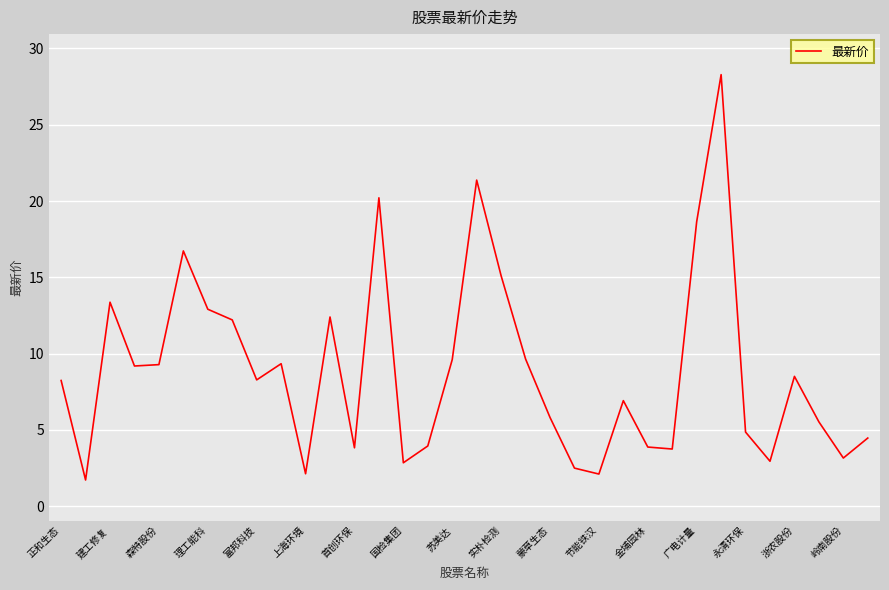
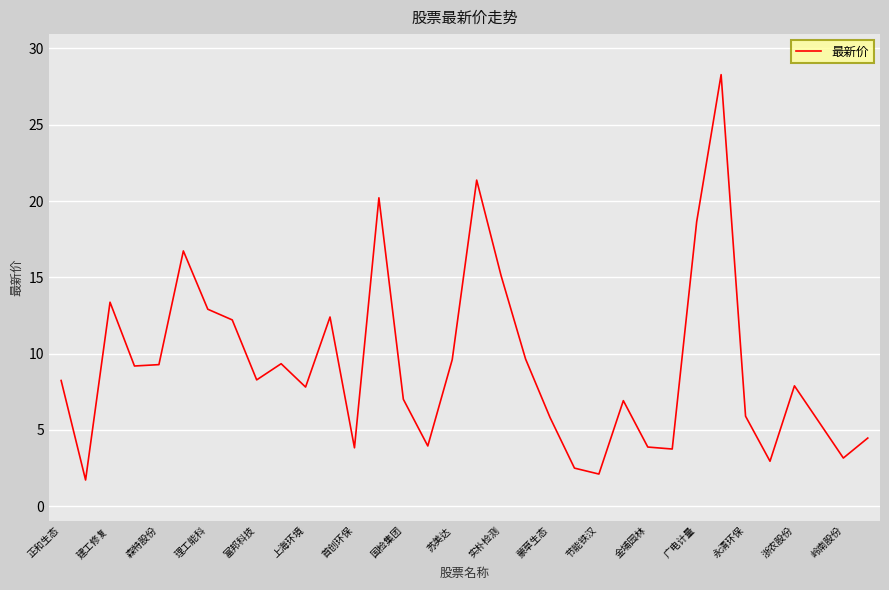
  {
    "正和生态": 8.2,
    "建工修复": 13.4,
    "森特股份": 9.3,
    "理工能科": 12.9,
    "富邦科技": 8.3,
-   "上海环境": 2.1,
+   "上海环境": 7.8,
    "首创环保": 3.8,
-   "国检集团": 2.9,
+   "国检集团": 7.0,
    "苏美达": 9.6,
    "实朴检测": 15.1,
    "蒙草生态": 5.8,
    "节能铁汉": 2.1,
    "金埔园林": 3.9,
    "广电计量": 18.6,
-   "永清环保": 4.9,
-   "浙农股份": 8.5,
+   "永清环保": 5.9,
+   "浙农股份": 7.9,
    "岭南股份": 3.2
  }
